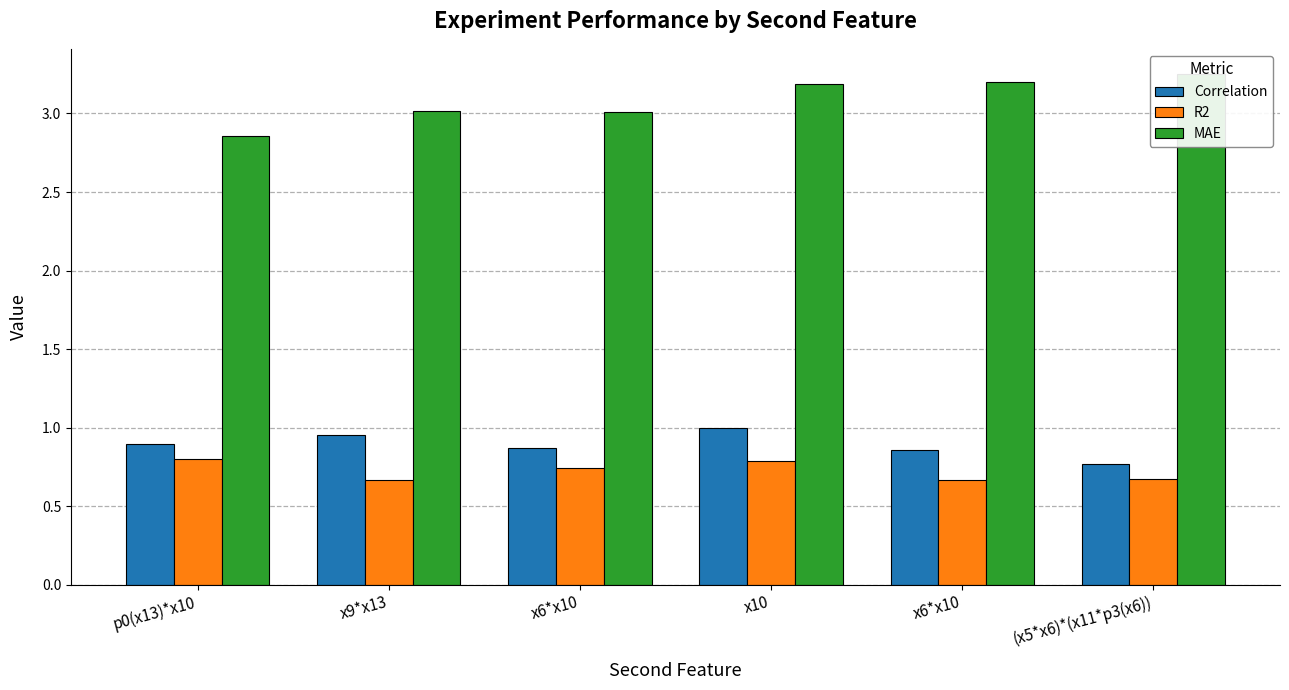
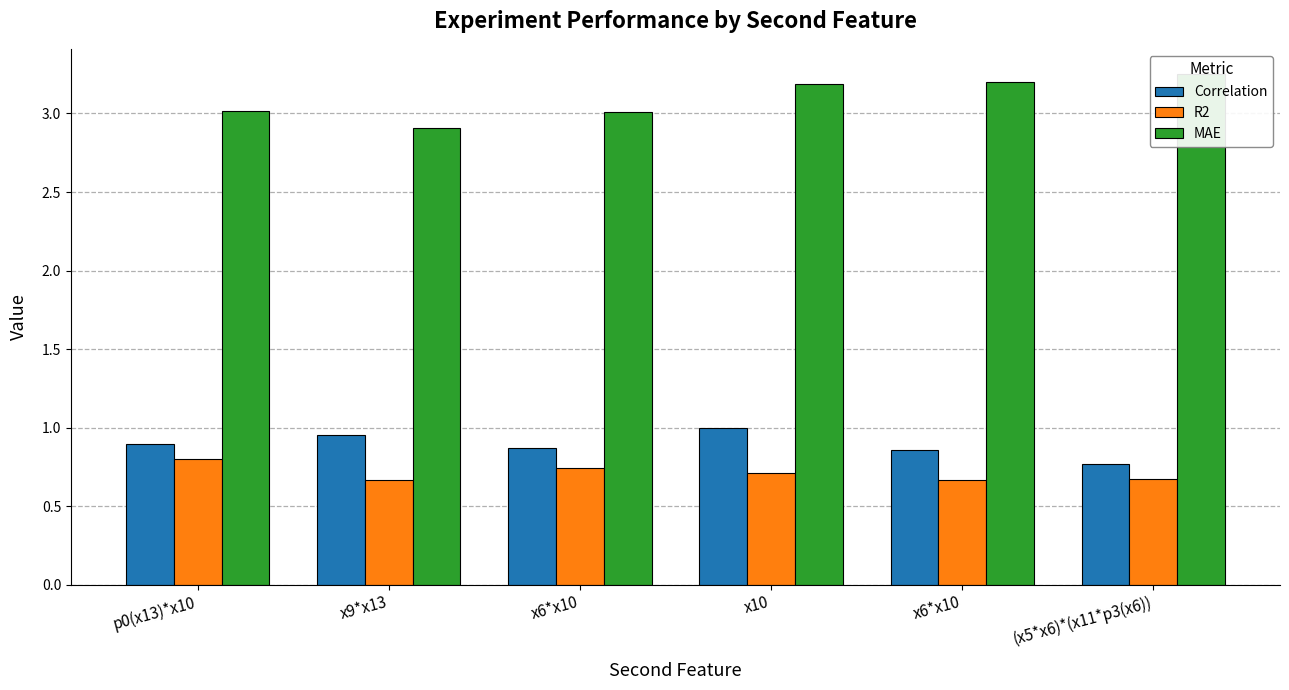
  {
    "Correlation": {
      "p0(x13)*x10": 0.89,
      "x9*x13": 0.96,
      "x10": 1.00,
      "(x5*x6)*(x11*p3(x6))": 0.77
    },
    "R2": {
      "p0(x13)*x10": 0.80,
      "x9*x13": 0.67,
-     "x10": 0.79,
+     "x10": 0.71,
      "(x5*x6)*(x11*p3(x6))": 0.67
    },
    "MAE": {
-     "p0(x13)*x10": 2.85,
-     "x9*x13": 3.01,
+     "p0(x13)*x10": 3.02,
+     "x9*x13": 2.91,
      "x10": 3.19
    }
  }
